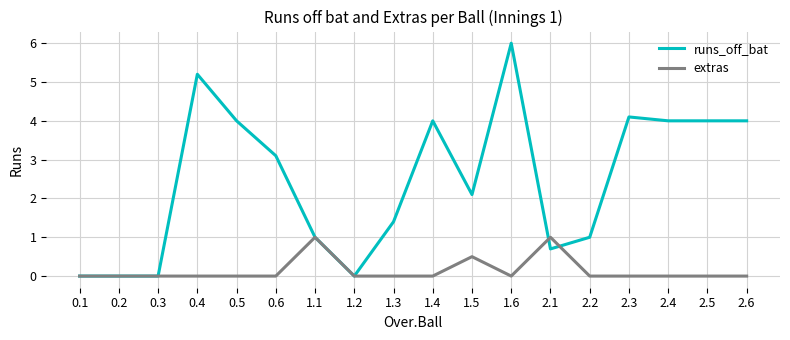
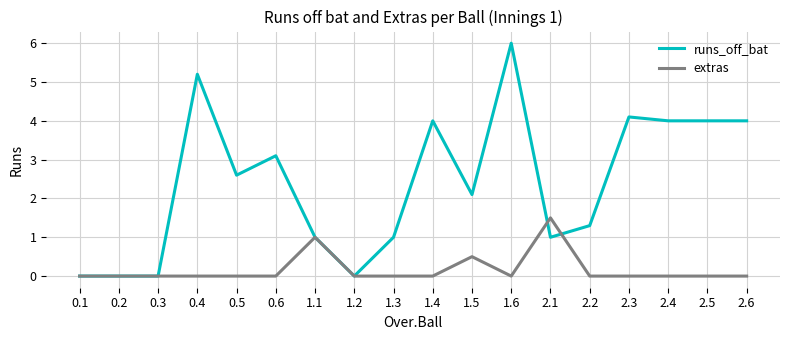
  {
    "runs_off_bat": {
      "0.4": 5.2,
-     "0.5": 4.0,
+     "0.5": 2.6,
      "0.6": 3.1,
-     "1.3": 1.4,
+     "1.3": 1.0,
      "1.4": 4.0,
      "1.5": 2.1,
      "1.6": 6.0,
-     "2.1": 0.7,
-     "2.2": 1.0,
+     "2.1": 1.0,
+     "2.2": 1.3,
      "2.3": 4.1,
      "2.4": 4.0,
      "2.5": 4.0,
      "2.6": 4.0
    },
    "extras": {
      "0.4": 0.0,
      "0.5": 0.0,
      "0.6": 0.0,
      "1.3": 0.0,
      "1.4": 0.0,
      "1.5": 0.5,
      "1.6": 0.0,
-     "2.1": 1.0,
+     "2.1": 1.5,
      "2.2": 0.0,
      "2.3": 0.0,
      "2.4": 0.0,
      "2.5": 0.0,
      "2.6": 0.0
    }
  }
